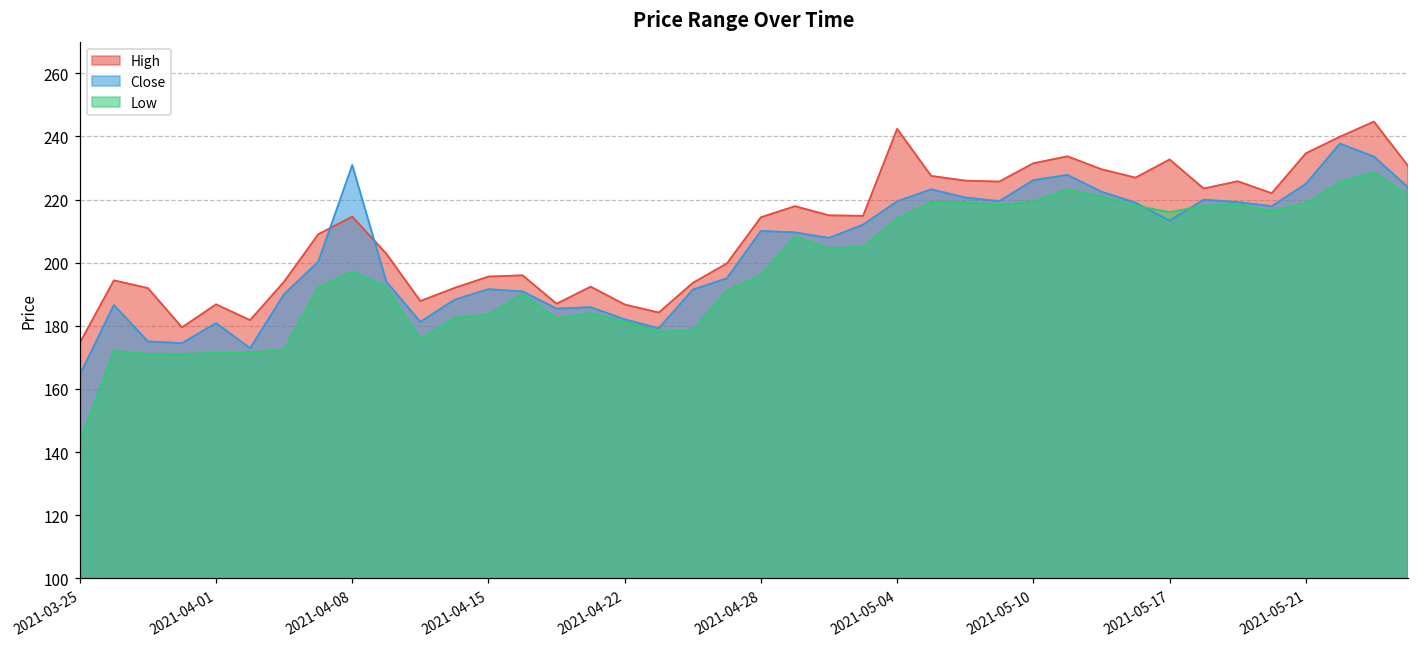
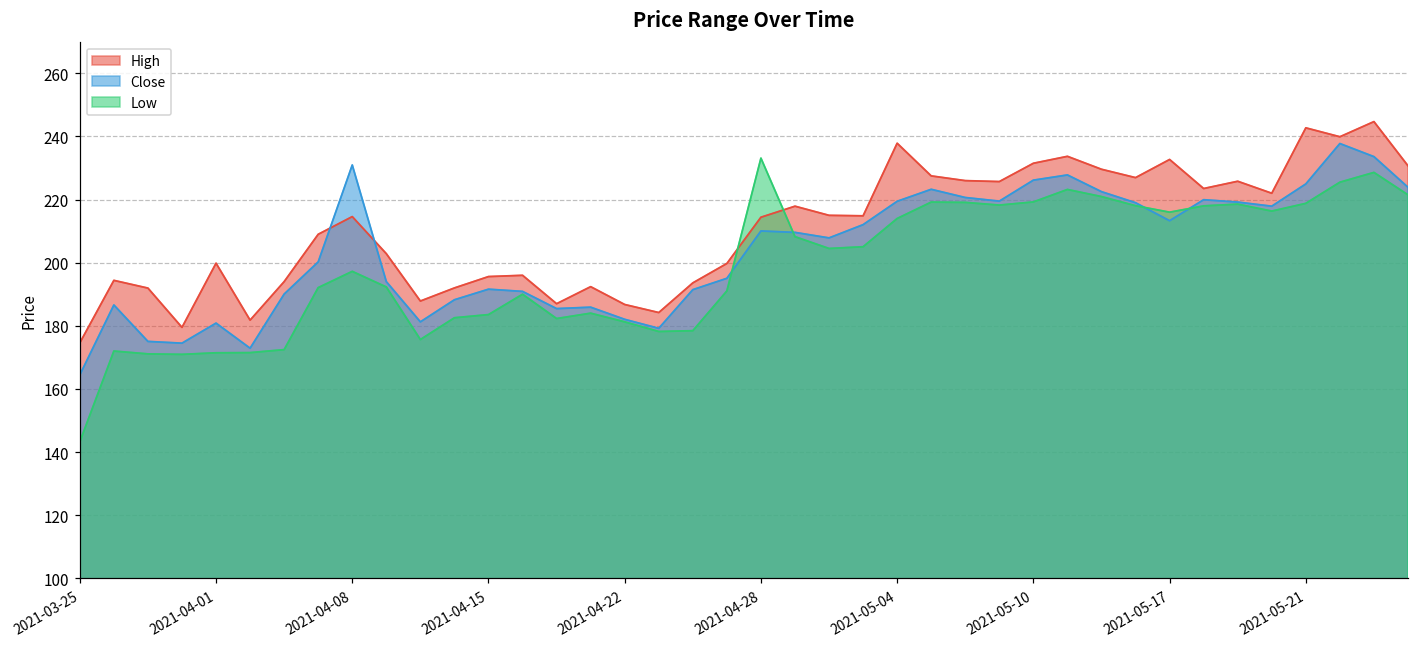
  {
    "High": {
      "2021-03-25": 175,
-     "2021-04-01": 187,
+     "2021-04-01": 200,
      "2021-04-08": 215,
      "2021-04-15": 196,
      "2021-04-22": 187,
      "2021-04-28": 214,
-     "2021-05-04": 242,
+     "2021-05-04": 238,
      "2021-05-10": 232,
      "2021-05-17": 233,
-     "2021-05-21": 235
+     "2021-05-21": 243
    },
    "Close": {
      "2021-03-25": 164,
      "2021-04-01": 181,
      "2021-04-08": 231,
      "2021-04-15": 192,
      "2021-04-28": 210,
      "2021-05-04": 219,
      "2021-05-10": 226,
      "2021-05-17": 213,
      "2021-05-21": 225
    },
    "Low": {
      "2021-03-25": 143,
      "2021-04-01": 171,
      "2021-04-08": 197,
      "2021-04-15": 184,
-     "2021-04-28": 196,
+     "2021-04-28": 233,
      "2021-05-04": 214,
      "2021-05-10": 219,
      "2021-05-17": 216,
      "2021-05-21": 219
    }
  }
